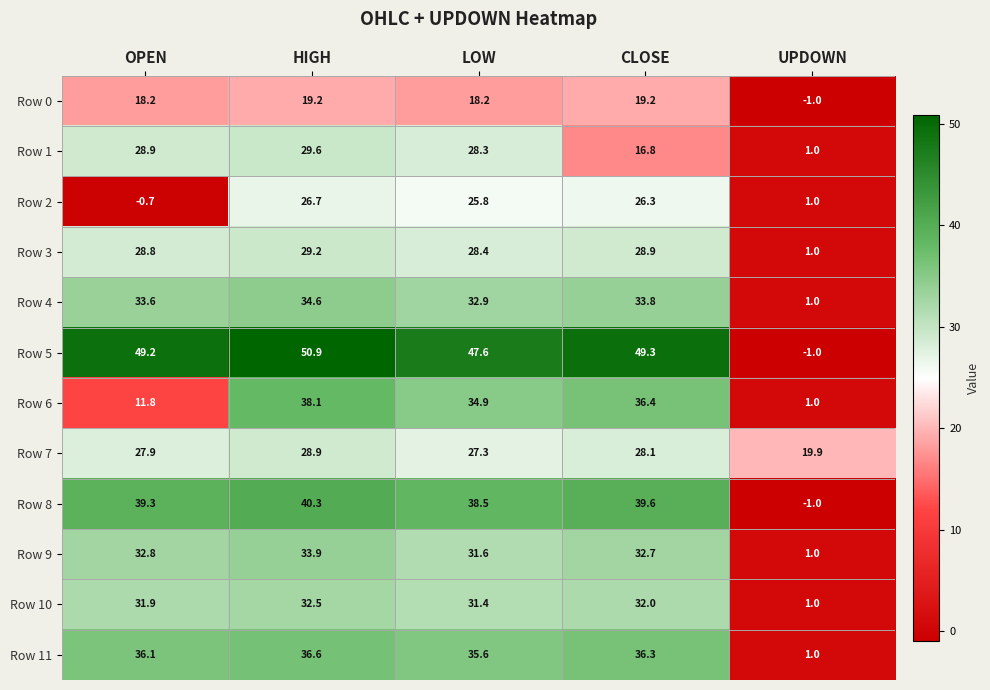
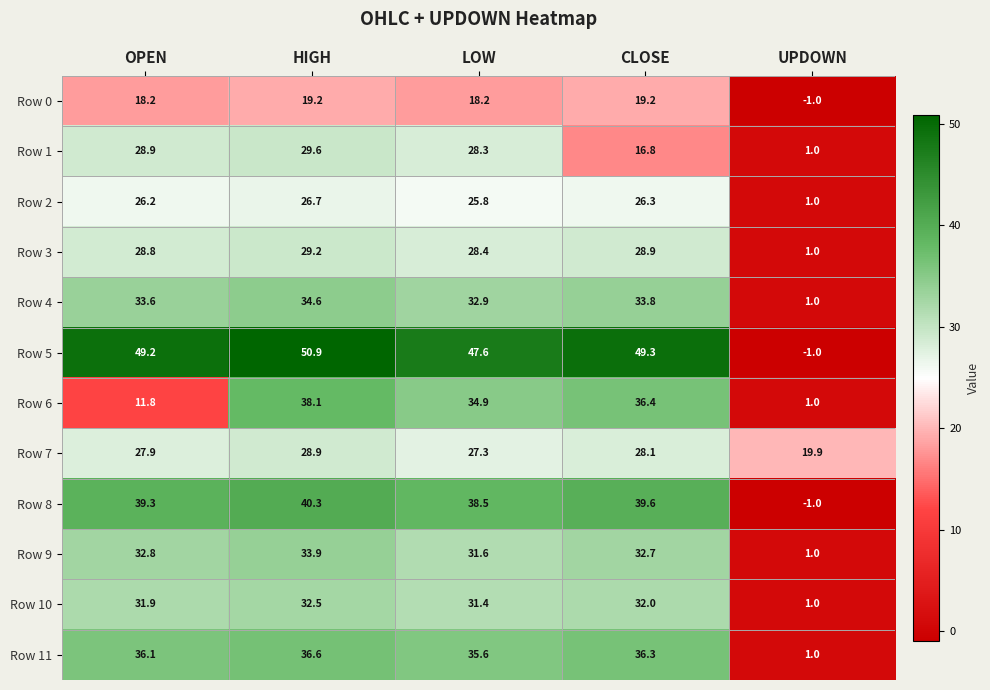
  {
    "Row 0": {
      "OPEN": 18.2,
      "HIGH": 19.2,
      "LOW": 18.2,
      "CLOSE": 19.2,
      "UPDOWN": -1.0
    },
    "Row 1": {
      "OPEN": 28.9,
      "HIGH": 29.6,
      "LOW": 28.3,
      "CLOSE": 16.8,
      "UPDOWN": 1.0
    },
    "Row 2": {
-     "OPEN": -0.7,
+     "OPEN": 26.2,
      "HIGH": 26.7,
      "LOW": 25.8,
      "CLOSE": 26.3,
      "UPDOWN": 1.0
    },
    "Row 3": {
      "OPEN": 28.8,
      "HIGH": 29.2,
      "LOW": 28.4,
      "CLOSE": 28.9,
      "UPDOWN": 1.0
    },
    "Row 4": {
      "OPEN": 33.6,
      "HIGH": 34.6,
      "LOW": 32.9,
      "CLOSE": 33.8,
      "UPDOWN": 1.0
    },
    "Row 5": {
      "OPEN": 49.2,
      "HIGH": 50.9,
      "LOW": 47.6,
      "CLOSE": 49.3,
      "UPDOWN": -1.0
    },
    "Row 6": {
      "OPEN": 11.8,
      "HIGH": 38.1,
      "LOW": 34.9,
      "CLOSE": 36.4,
      "UPDOWN": 1.0
    },
    "Row 7": {
      "OPEN": 27.9,
      "HIGH": 28.9,
      "LOW": 27.3,
      "CLOSE": 28.1,
      "UPDOWN": 19.9
    },
    "Row 8": {
      "OPEN": 39.3,
      "HIGH": 40.3,
      "LOW": 38.5,
      "CLOSE": 39.6,
      "UPDOWN": -1.0
    },
    "Row 9": {
      "OPEN": 32.8,
      "HIGH": 33.9,
      "LOW": 31.6,
      "CLOSE": 32.7,
      "UPDOWN": 1.0
    },
    "Row 10": {
      "OPEN": 31.9,
      "HIGH": 32.5,
      "LOW": 31.4,
      "CLOSE": 32.0,
      "UPDOWN": 1.0
    },
    "Row 11": {
      "OPEN": 36.1,
      "HIGH": 36.6,
      "LOW": 35.6,
      "CLOSE": 36.3,
      "UPDOWN": 1.0
    }
  }
